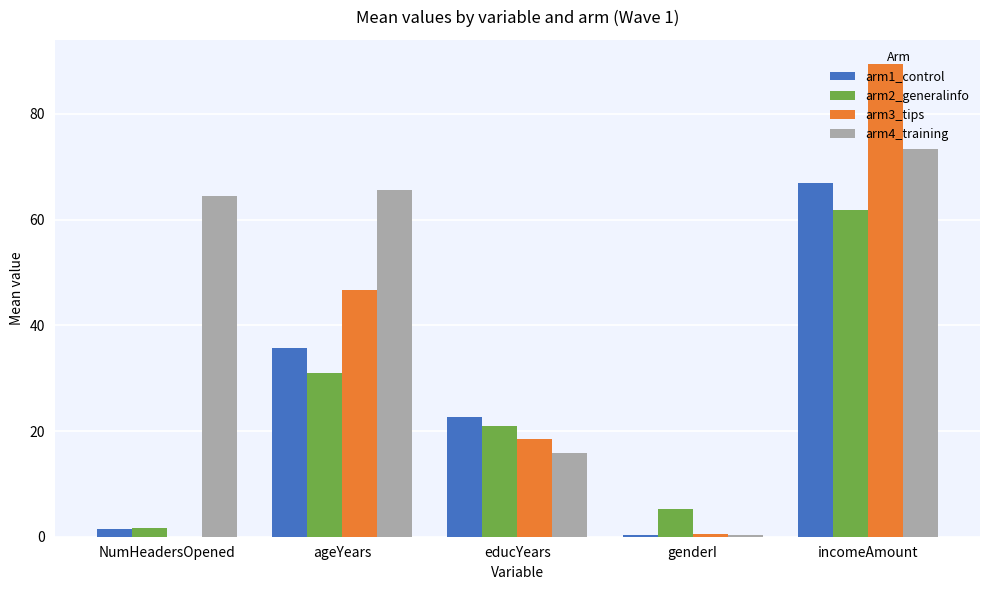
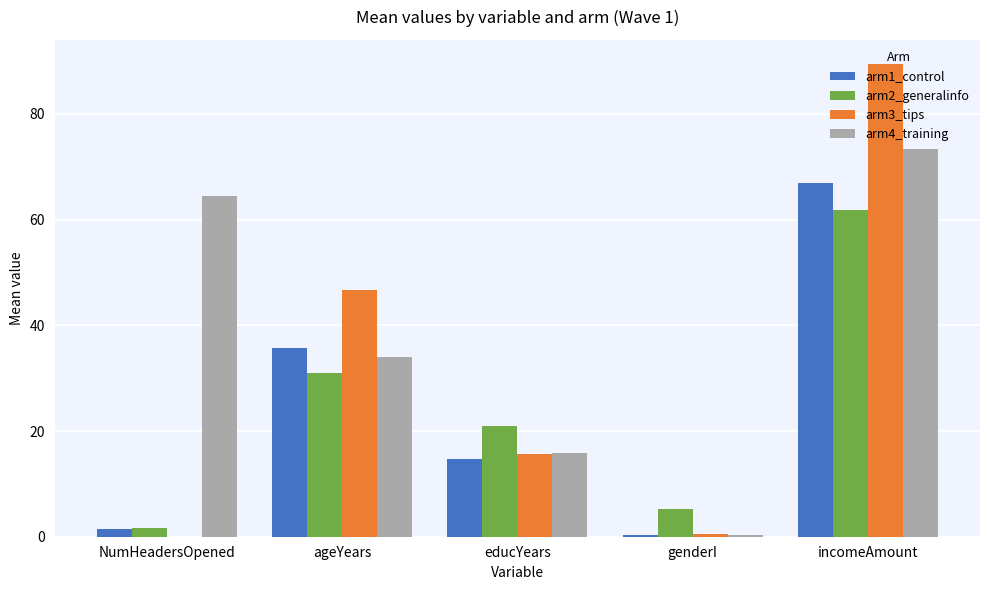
  {
    "arm1_control": {
      "NumHeadersOpened": 2,
      "ageYears": 36,
-     "educYears": 23,
+     "educYears": 15,
      "incomeAmount": 67
    },
    "arm2_generalinfo": {
      "NumHeadersOpened": 2,
      "ageYears": 31,
      "educYears": 21,
      "genderI": 5,
      "incomeAmount": 62
    },
    "arm3_tips": {
      "NumHeadersOpened": 0,
      "ageYears": 47,
-     "educYears": 18,
+     "educYears": 16,
      "genderI": 1,
      "incomeAmount": 90
    },
    "arm4_training": {
      "NumHeadersOpened": 64,
-     "ageYears": 66,
+     "ageYears": 34,
      "educYears": 16,
      "incomeAmount": 73
    }
  }
